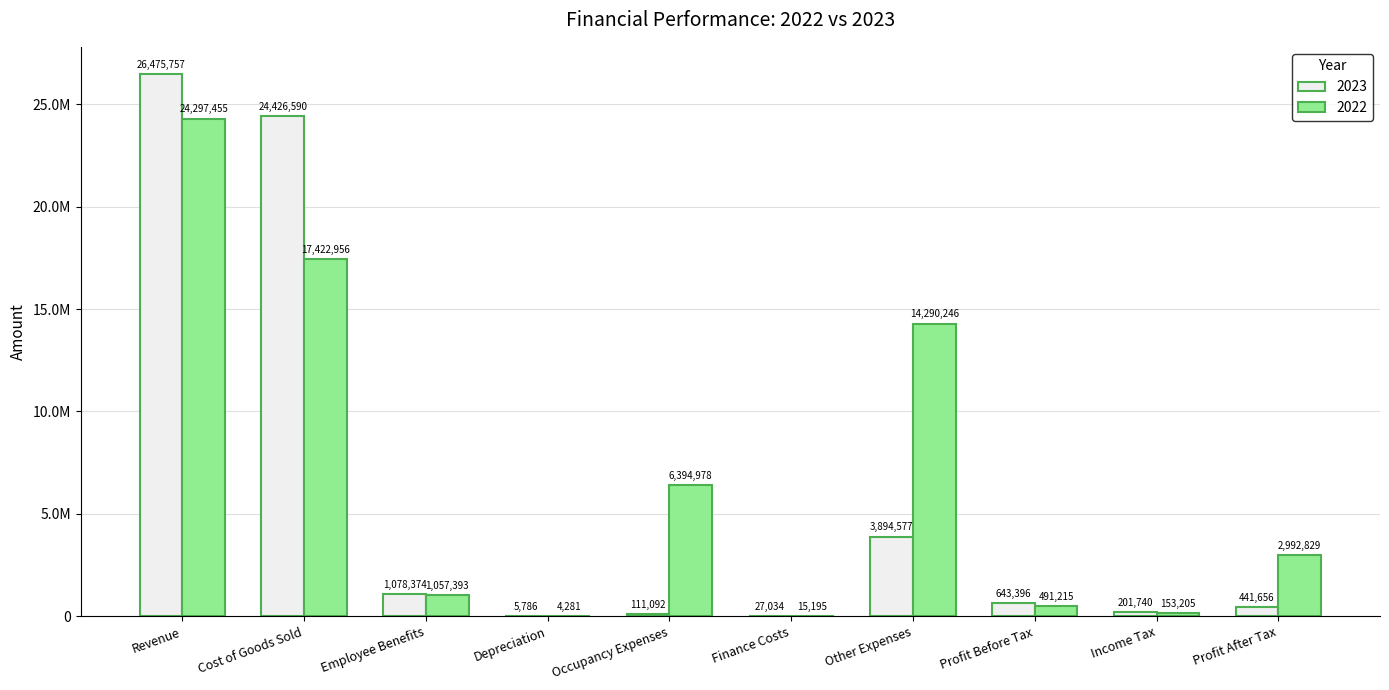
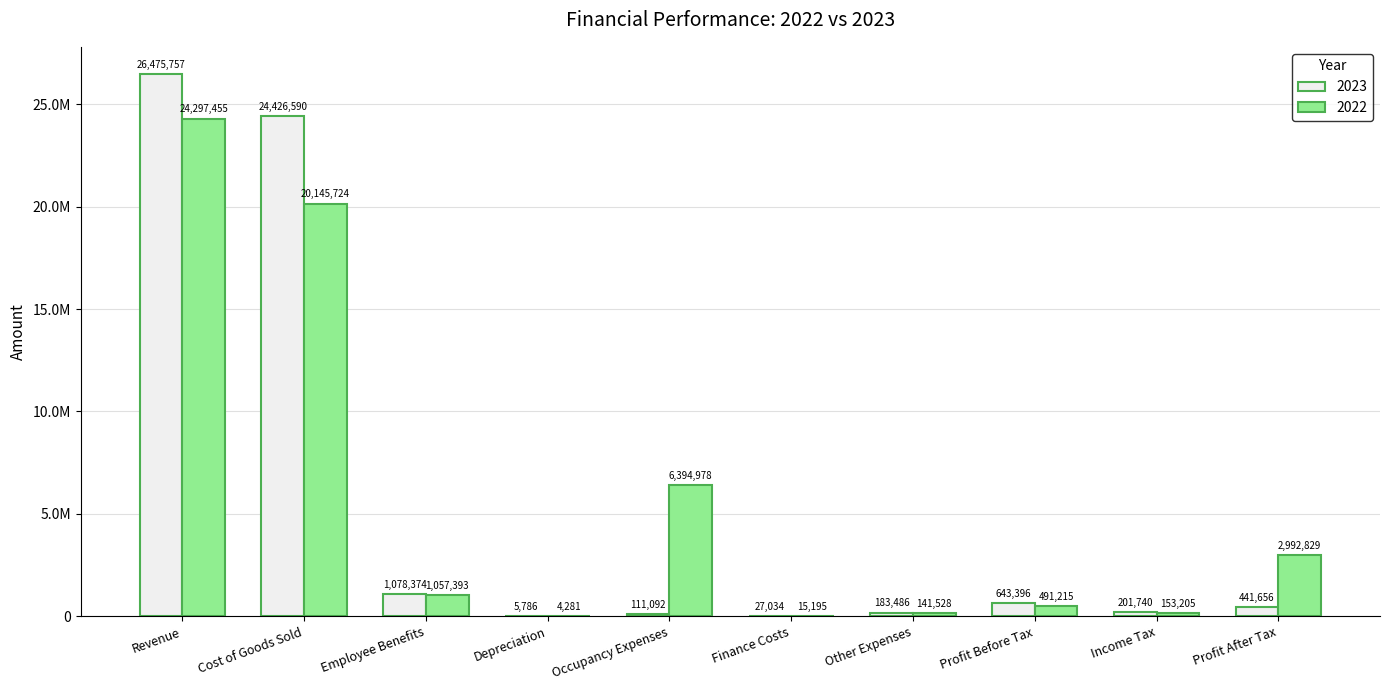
  {
    "2023": {
      "Revenue": "26,475,757",
      "Cost of Goods Sold": "24,426,590",
      "Employee Benefits": "1,078,374",
      "Depreciation": "5,786",
      "Occupancy Expenses": "111,092",
      "Finance Costs": "27,034",
-     "Other Expenses": "3,894,577",
+     "Other Expenses": "183,486",
      "Profit Before Tax": "643,396",
      "Income Tax": "201,740",
      "Profit After Tax": "441,656"
    },
    "2022": {
      "Revenue": "24,297,455",
-     "Cost of Goods Sold": "17,422,956",
+     "Cost of Goods Sold": "20,145,724",
      "Employee Benefits": "1,057,393",
      "Depreciation": "4,281",
      "Occupancy Expenses": "6,394,978",
      "Finance Costs": "15,195",
-     "Other Expenses": "14,290,246",
+     "Other Expenses": "141,528",
      "Profit Before Tax": "491,215",
      "Income Tax": "153,205",
      "Profit After Tax": "2,992,829"
    }
  }
